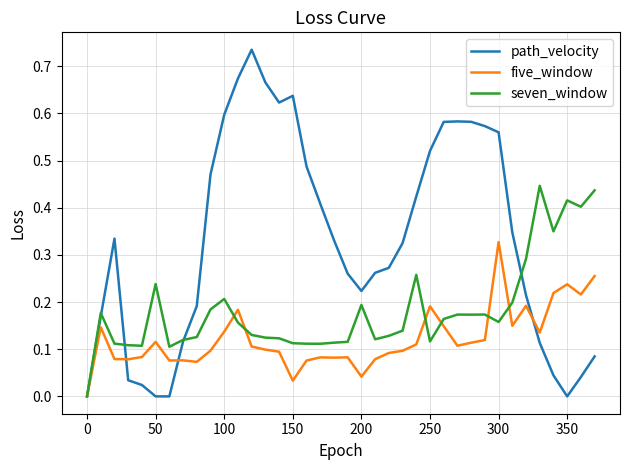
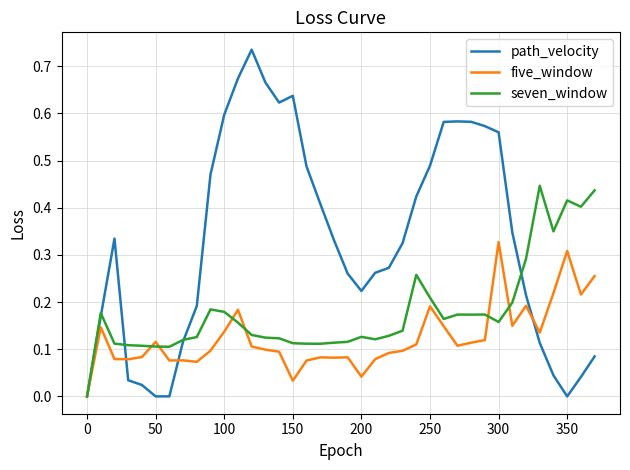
  {
    "path_velocity": {
      "50": 0.00,
      "100": 0.60,
      "150": 0.64,
      "200": 0.22,
-     "250": 0.52,
+     "250": 0.49,
      "300": 0.56,
      "350": 0.00
    },
    "five_window": {
      "50": 0.12,
      "100": 0.14,
      "150": 0.03,
      "200": 0.04,
      "250": 0.19,
      "300": 0.33,
-     "350": 0.24
+     "350": 0.31
    },
    "seven_window": {
-     "50": 0.24,
-     "100": 0.21,
+     "50": 0.11,
+     "100": 0.18,
      "150": 0.11,
-     "200": 0.19,
-     "250": 0.12,
+     "200": 0.13,
+     "250": 0.21,
      "300": 0.16,
      "350": 0.42
    }
  }
